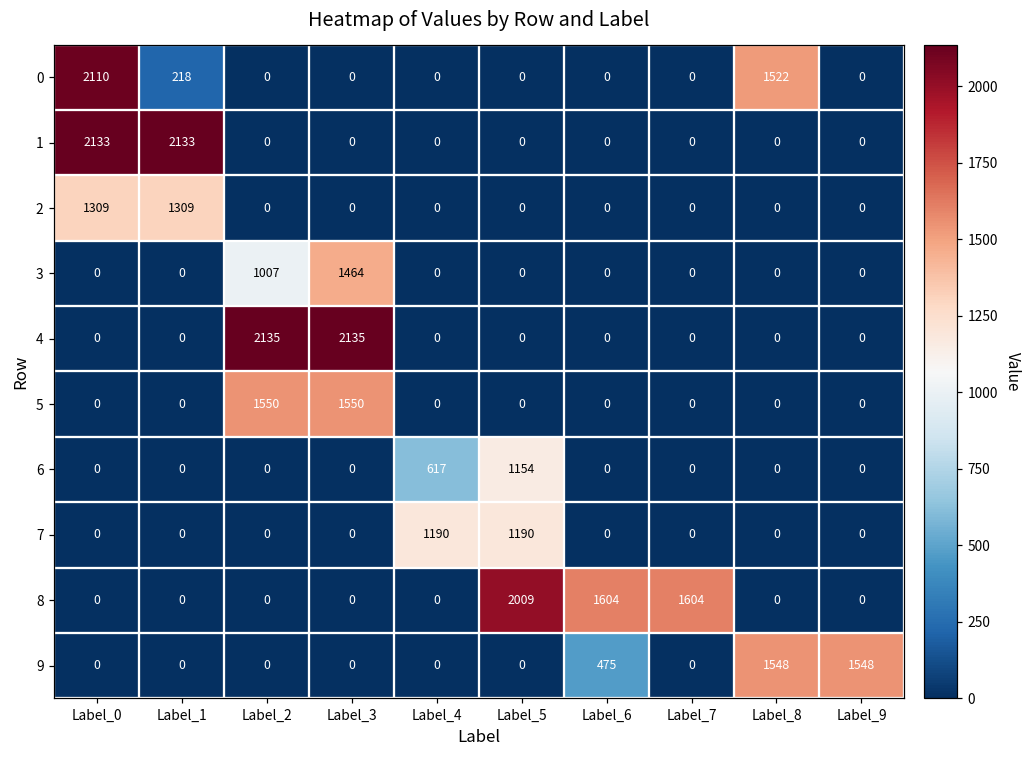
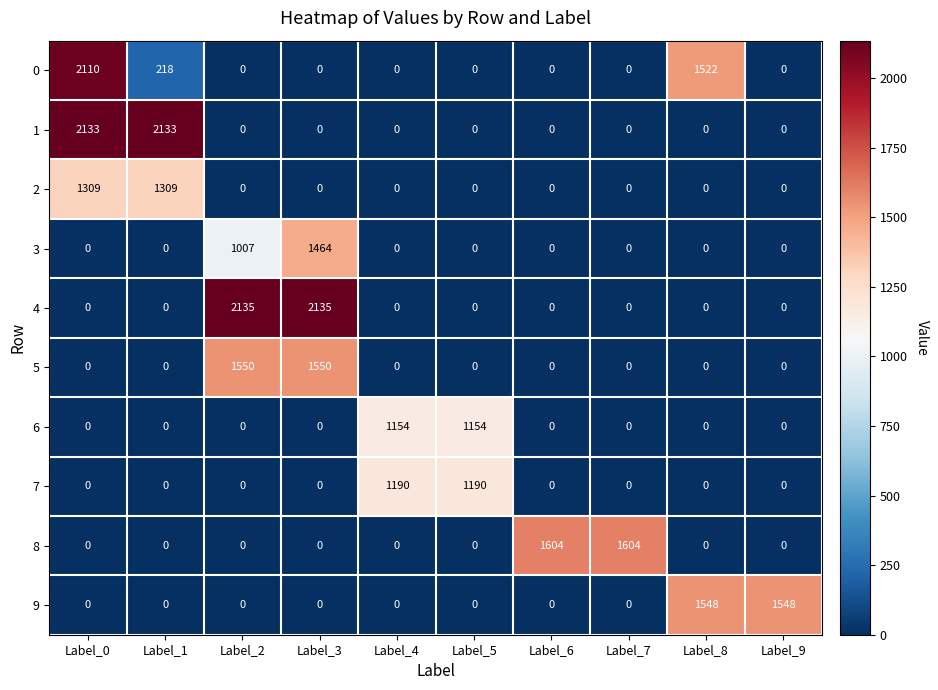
  {
    "0": {
      "Label_0": 2110,
      "Label_1": 218,
      "Label_2": 0,
      "Label_3": 0,
      "Label_4": 0,
      "Label_5": 0,
      "Label_6": 0,
      "Label_7": 0,
      "Label_8": 1522,
      "Label_9": 0
    },
    "1": {
      "Label_0": 2133,
      "Label_1": 2133,
      "Label_2": 0,
      "Label_3": 0,
      "Label_4": 0,
      "Label_5": 0,
      "Label_6": 0,
      "Label_7": 0,
      "Label_8": 0,
      "Label_9": 0
    },
    "2": {
      "Label_0": 1309,
      "Label_1": 1309,
      "Label_2": 0,
      "Label_3": 0,
      "Label_4": 0,
      "Label_5": 0,
      "Label_6": 0,
      "Label_7": 0,
      "Label_8": 0,
      "Label_9": 0
    },
    "3": {
      "Label_0": 0,
      "Label_1": 0,
      "Label_2": 1007,
      "Label_3": 1464,
      "Label_4": 0,
      "Label_5": 0,
      "Label_6": 0,
      "Label_7": 0,
      "Label_8": 0,
      "Label_9": 0
    },
    "4": {
      "Label_0": 0,
      "Label_1": 0,
      "Label_2": 2135,
      "Label_3": 2135,
      "Label_4": 0,
      "Label_5": 0,
      "Label_6": 0,
      "Label_7": 0,
      "Label_8": 0,
      "Label_9": 0
    },
    "5": {
      "Label_0": 0,
      "Label_1": 0,
      "Label_2": 1550,
      "Label_3": 1550,
      "Label_4": 0,
      "Label_5": 0,
      "Label_6": 0,
      "Label_7": 0,
      "Label_8": 0,
      "Label_9": 0
    },
    "6": {
      "Label_0": 0,
      "Label_1": 0,
      "Label_2": 0,
      "Label_3": 0,
-     "Label_4": 617,
+     "Label_4": 1154,
      "Label_5": 1154,
      "Label_6": 0,
      "Label_7": 0,
      "Label_8": 0,
      "Label_9": 0
    },
    "7": {
      "Label_0": 0,
      "Label_1": 0,
      "Label_2": 0,
      "Label_3": 0,
      "Label_4": 1190,
      "Label_5": 1190,
      "Label_6": 0,
      "Label_7": 0,
      "Label_8": 0,
      "Label_9": 0
    },
    "8": {
      "Label_0": 0,
      "Label_1": 0,
      "Label_2": 0,
      "Label_3": 0,
      "Label_4": 0,
-     "Label_5": 2009,
+     "Label_5": 0,
      "Label_6": 1604,
      "Label_7": 1604,
      "Label_8": 0,
      "Label_9": 0
    },
    "9": {
      "Label_0": 0,
      "Label_1": 0,
      "Label_2": 0,
      "Label_3": 0,
      "Label_4": 0,
      "Label_5": 0,
-     "Label_6": 475,
+     "Label_6": 0,
      "Label_7": 0,
      "Label_8": 1548,
      "Label_9": 1548
    }
  }
